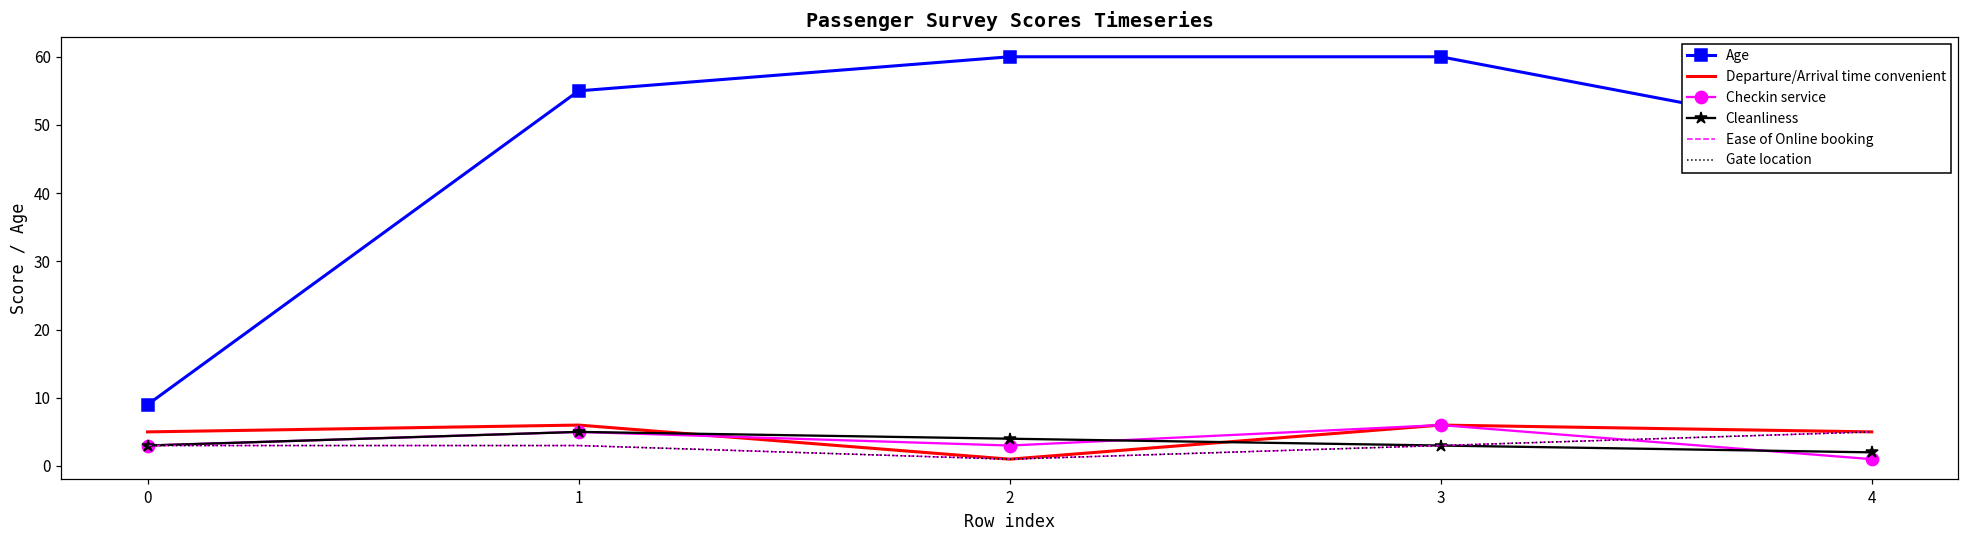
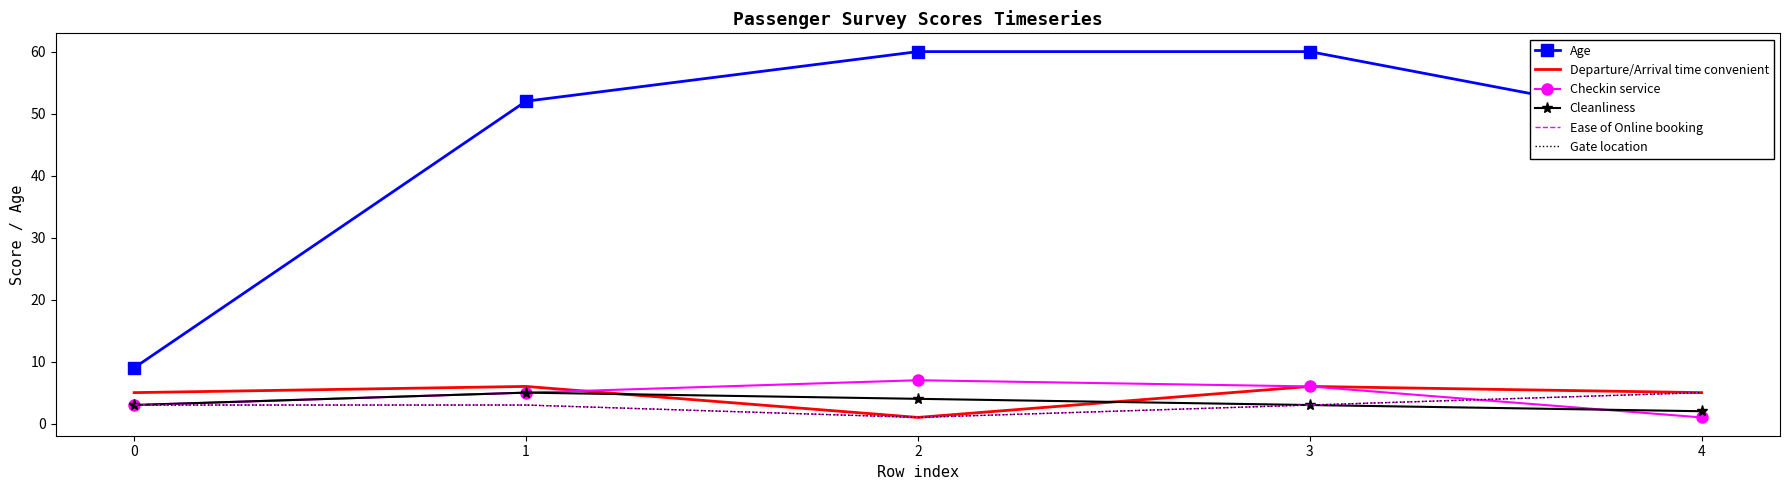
  {
    "Age": {
      "0": 9,
-     "1": 55,
+     "1": 52,
      "2": 60,
      "3": 60
    },
    "Departure/Arrival time convenient": {
      "0": 5,
      "1": 6
    },
    "Checkin service": {
-     "2": 3,
+     "2": 7,
      "4": 1
    }
  }
